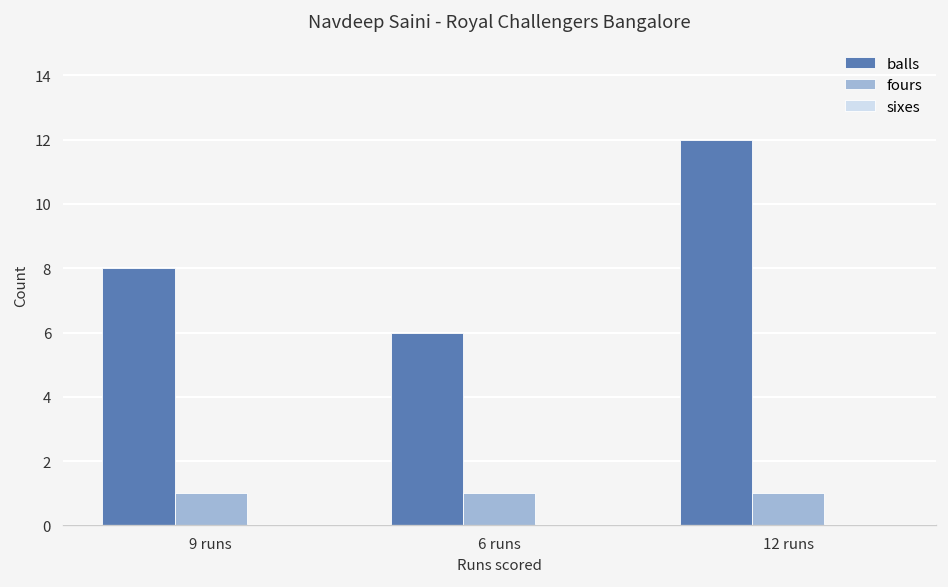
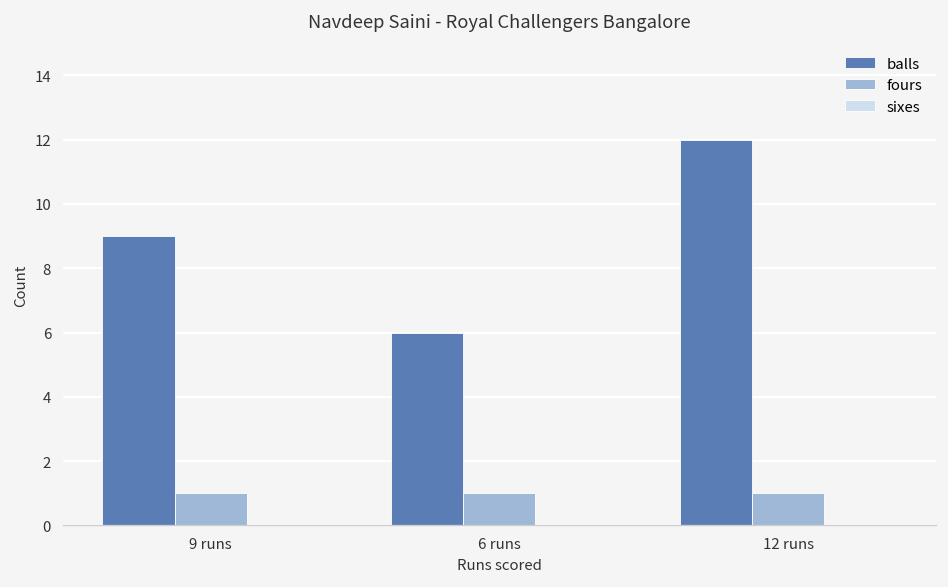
  {
    "balls": {
-     "9 runs": 8,
+     "9 runs": 9,
      "6 runs": 6,
      "12 runs": 12
    },
    "fours": {
      "9 runs": 1,
      "6 runs": 1,
      "12 runs": 1
    },
    "sixes": {
      "9 runs": 0,
      "6 runs": 0,
      "12 runs": 0
    }
  }
